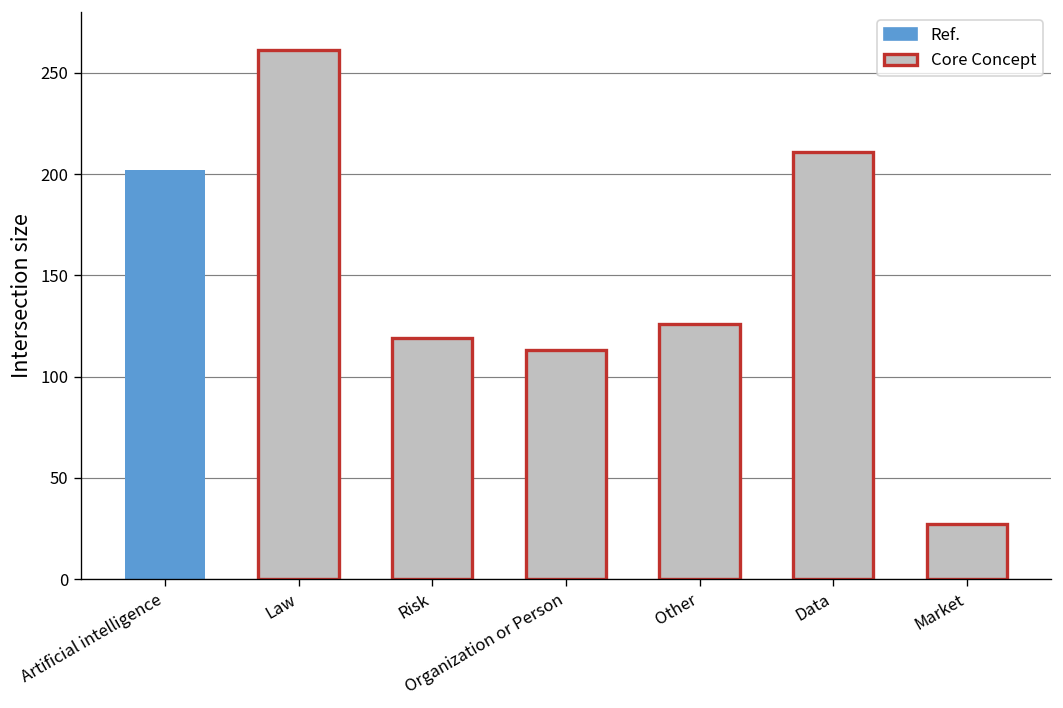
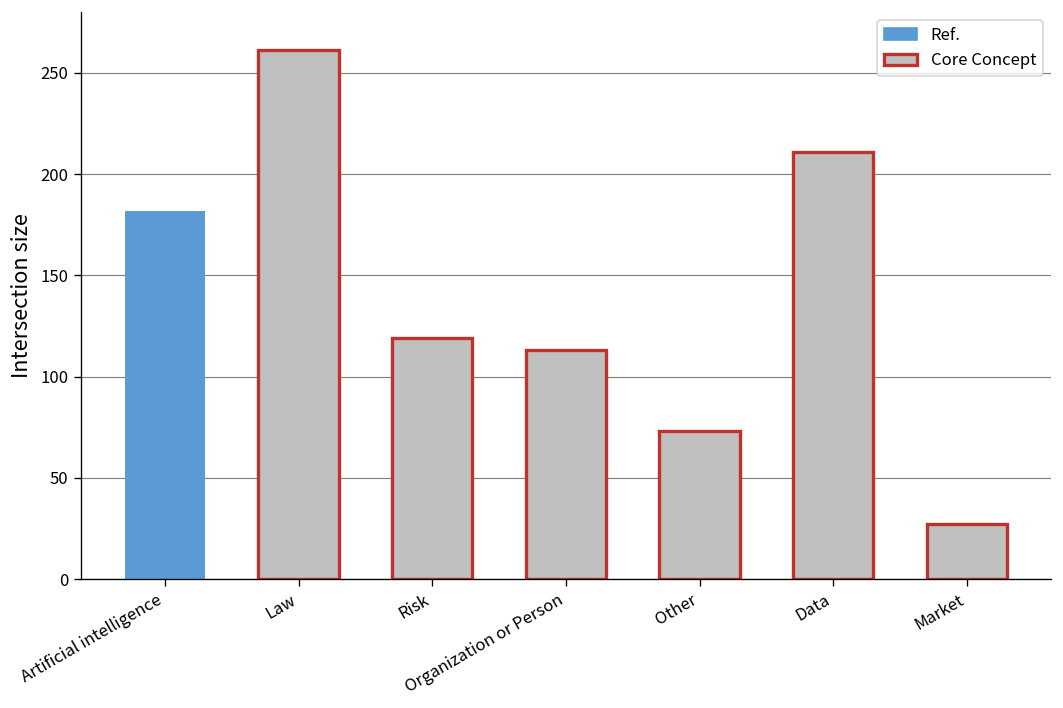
  {
-   "Artificial intelligence": 202,
+   "Artificial intelligence": 182,
    "Law": 261,
    "Risk": 119,
    "Organization or Person": 113,
-   "Other": 126,
+   "Other": 73,
    "Data": 211,
    "Market": 27
  }
